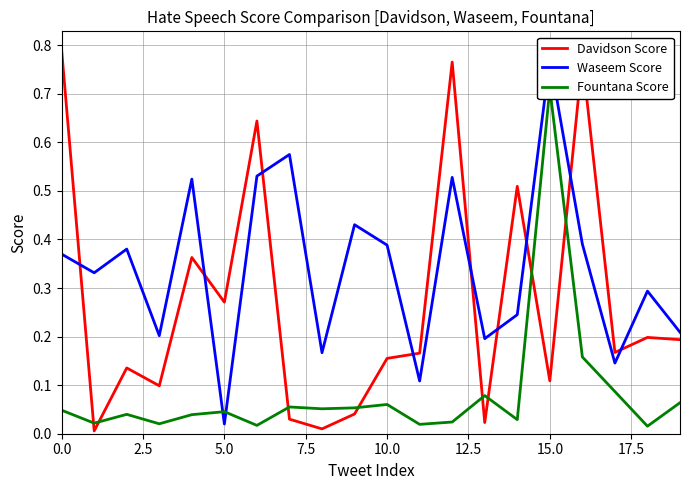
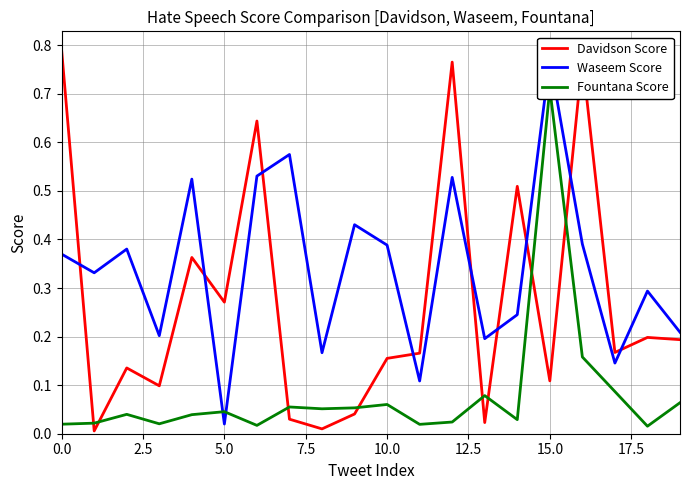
  {
    "Davidson Score": {
      "0.0": 0.79,
      "5.0": 0.27,
      "10.0": 0.16,
      "15.0": 0.11
    },
    "Waseem Score": {
      "0.0": 0.37,
      "5.0": 0.02,
      "10.0": 0.39
    },
    "Fountana Score": {
-     "0.0": 0.05,
+     "0.0": 0.02,
      "5.0": 0.05,
      "10.0": 0.06
    }
  }
